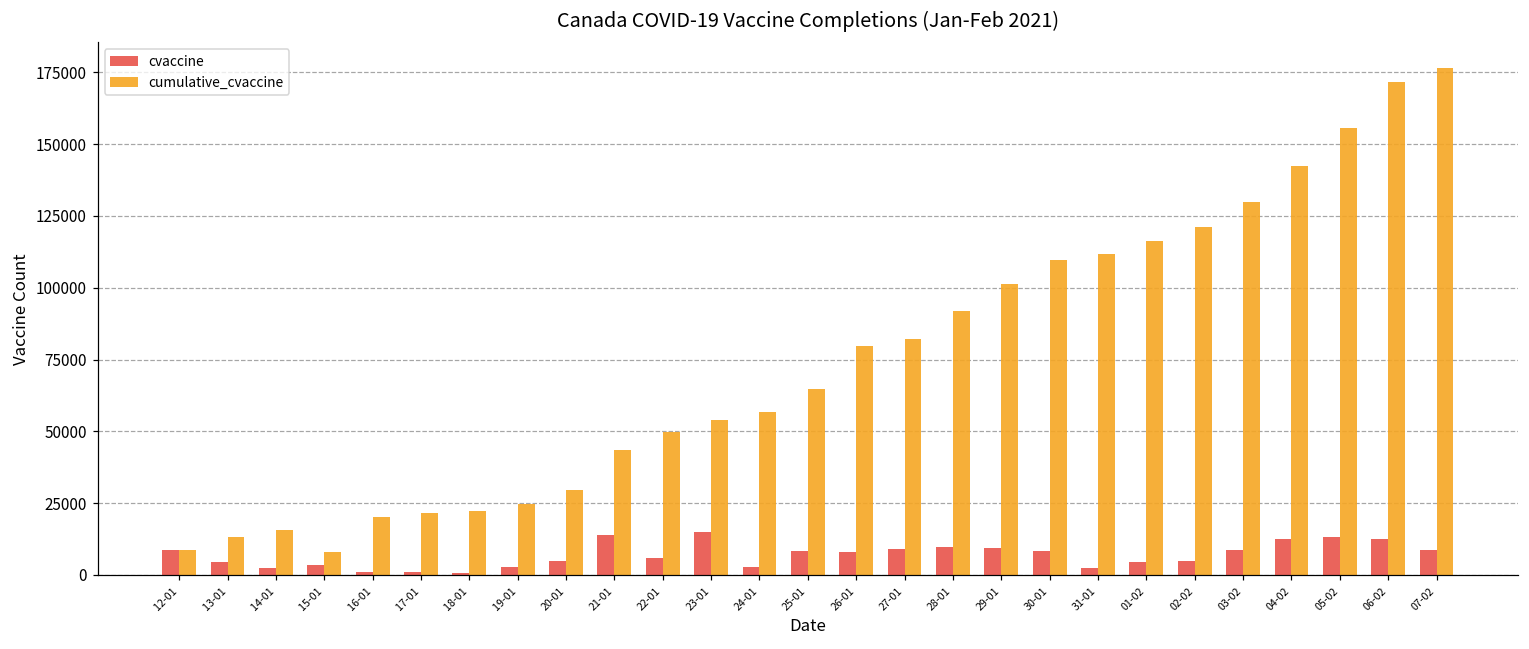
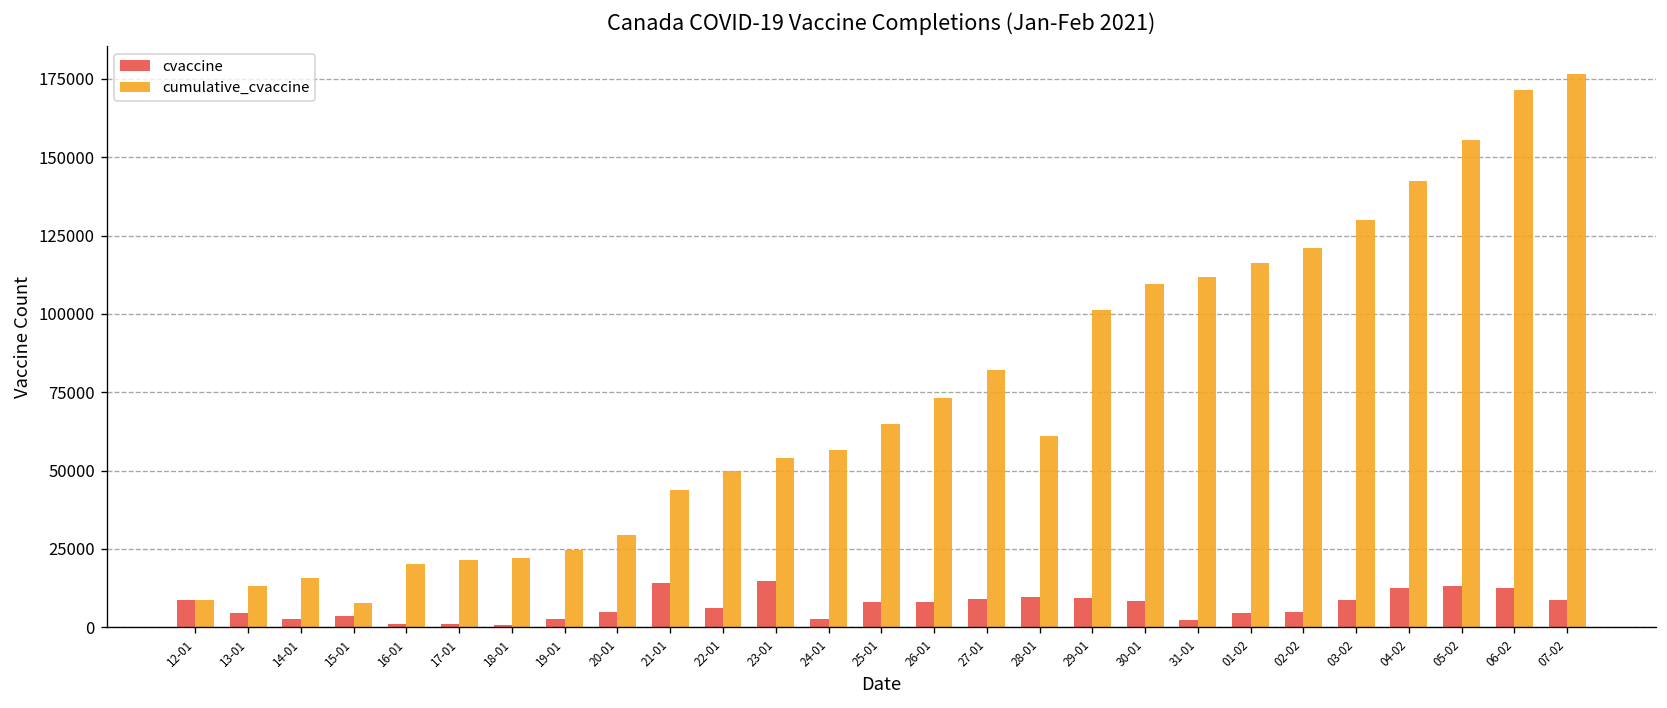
  {
    "cvaccine": {
      "12-01": 9000,
      "13-01": 5000,
      "14-01": 3000,
      "15-01": 4000,
      "16-01": 1000,
      "17-01": 1000,
      "19-01": 3000,
      "20-01": 5000,
      "21-01": 14000,
      "22-01": 6000,
      "23-01": 15000,
      "24-01": 3000,
      "25-01": 8000,
      "26-01": 8000,
      "27-01": 9000,
      "28-01": 10000,
      "29-01": 9000,
      "30-01": 8000,
      "31-01": 2000,
      "01-02": 4000,
      "02-02": 5000,
      "03-02": 9000,
      "04-02": 13000,
      "05-02": 13000,
      "06-02": 12000,
      "07-02": 9000
    },
    "cumulative_cvaccine": {
      "12-01": 9000,
      "13-01": 13000,
      "14-01": 16000,
      "15-01": 8000,
      "16-01": 20000,
      "17-01": 21000,
      "18-01": 22000,
      "19-01": 25000,
      "20-01": 30000,
      "21-01": 44000,
      "22-01": 50000,
      "23-01": 54000,
      "24-01": 57000,
      "25-01": 65000,
-     "26-01": 80000,
+     "26-01": 73000,
      "27-01": 82000,
-     "28-01": 92000,
+     "28-01": 61000,
      "29-01": 101000,
      "30-01": 110000,
      "31-01": 112000,
      "01-02": 116000,
      "02-02": 121000,
      "03-02": 130000,
      "04-02": 142000,
      "05-02": 156000,
      "06-02": 171000,
      "07-02": 177000
    }
  }
